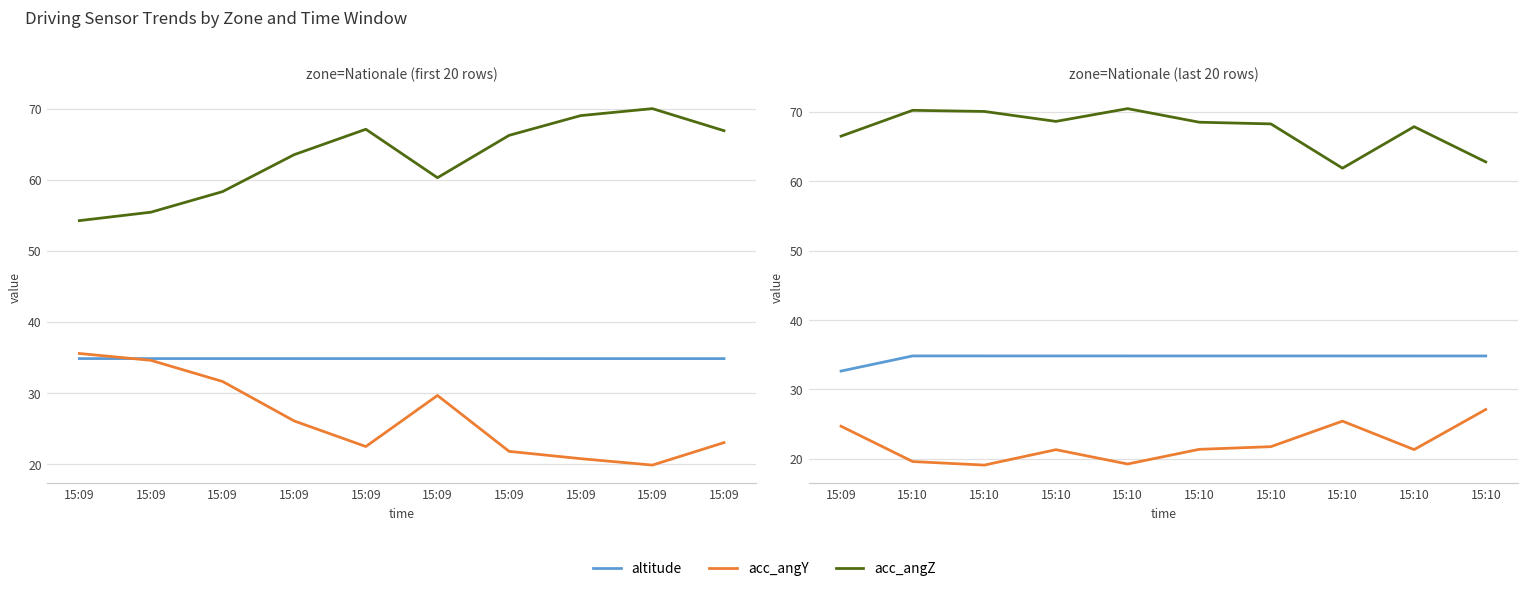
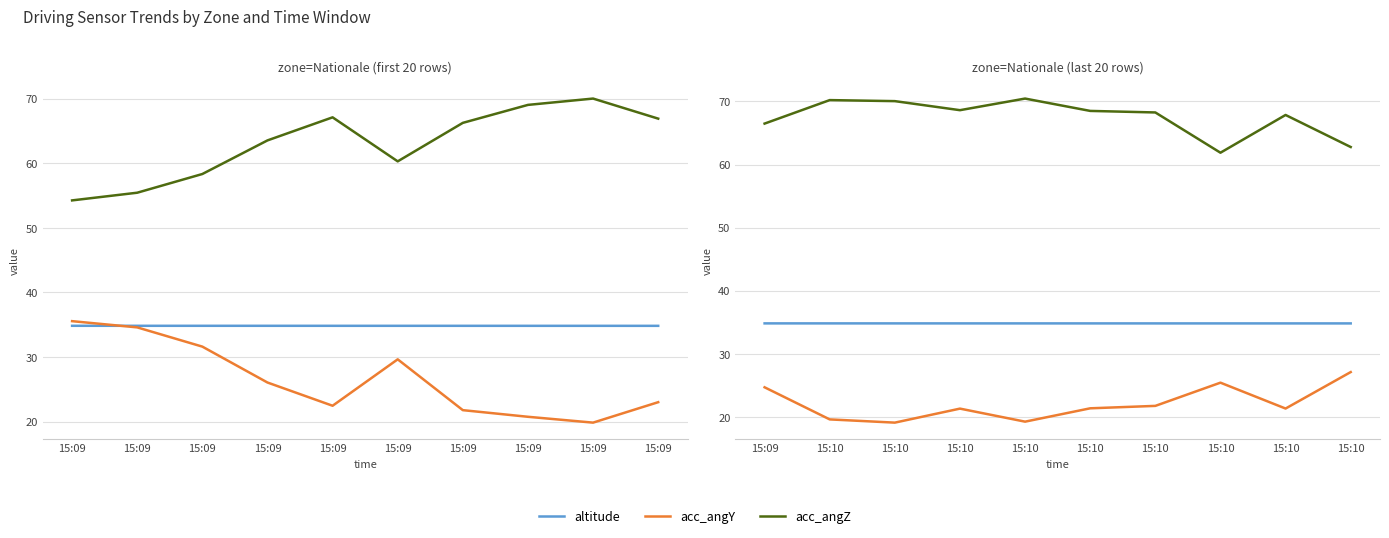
  {
    "zone=Nationale (last 20 rows)": {
      "altitude": {
-       "15:09": 33
+       "15:09": 35
      },
      "acc_angY": {
        "15:09": 25
      },
      "acc_angZ": {
        "15:09": 66
      }
    }
  }
